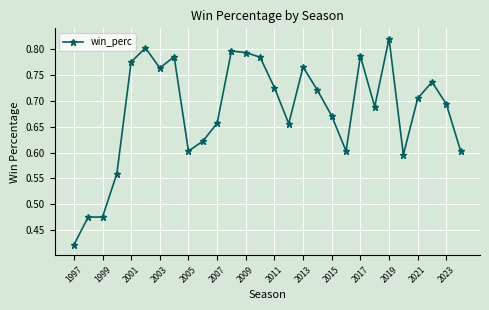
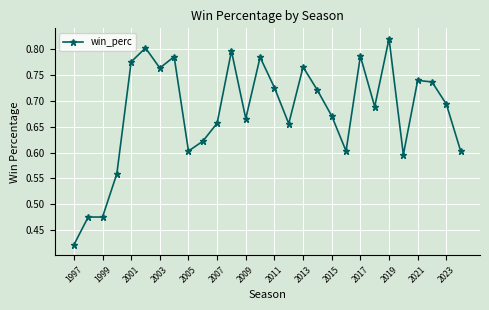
  {
    "1997": 0.42,
    "1999": 0.48,
    "2001": 0.78,
    "2003": 0.76,
    "2005": 0.60,
    "2007": 0.66,
-   "2009": 0.79,
+   "2009": 0.67,
    "2011": 0.73,
    "2013": 0.77,
    "2015": 0.67,
    "2017": 0.79,
    "2019": 0.82,
-   "2021": 0.71,
+   "2021": 0.74,
    "2023": 0.69
  }
